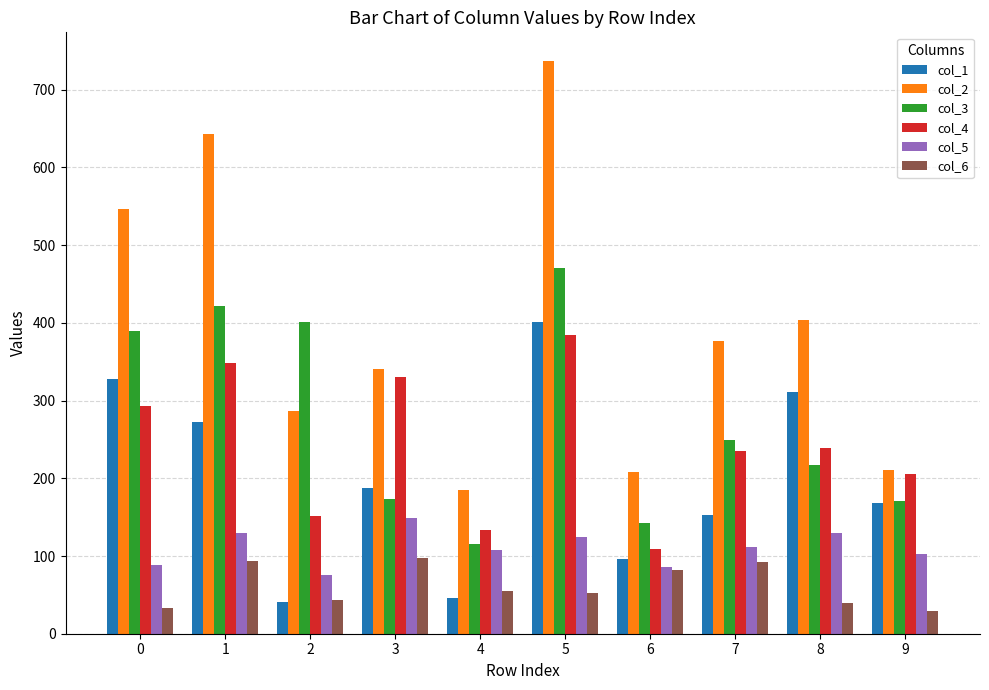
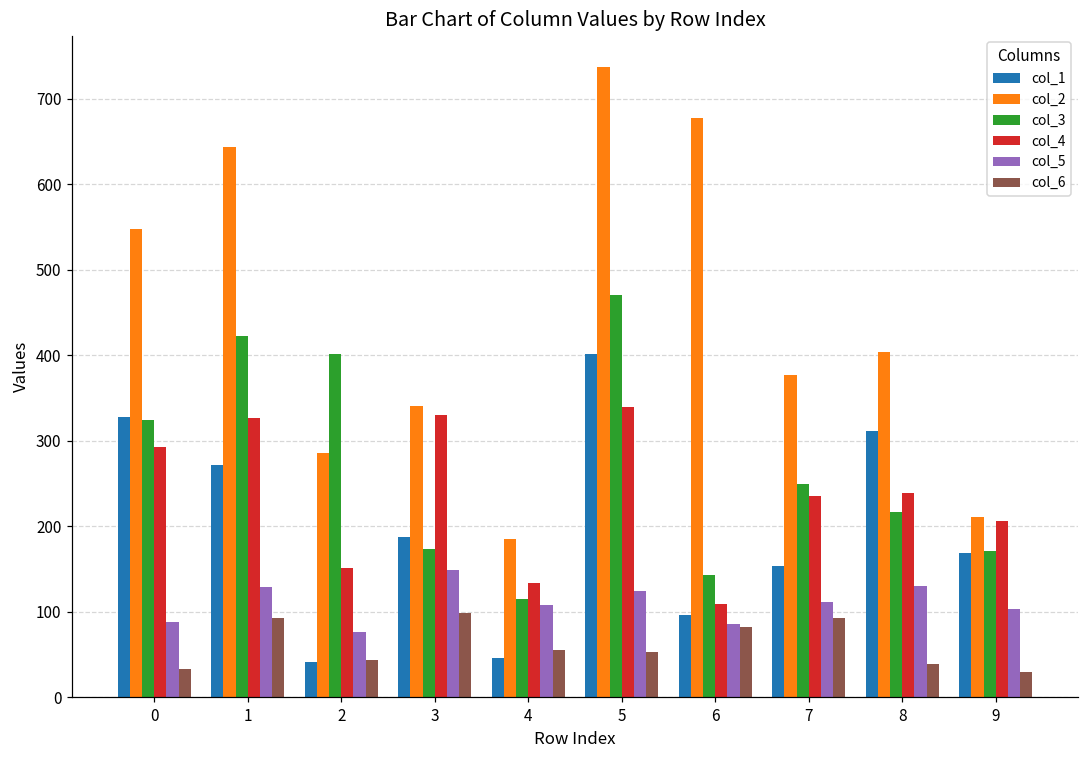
  {
    "col_1": {
      "0": 330,
      "1": 270,
      "2": 40,
      "3": 190,
      "4": 50,
      "5": 400,
      "6": 100,
      "7": 150,
      "8": 310,
      "9": 170
    },
    "col_2": {
      "0": 550,
      "1": 640,
      "2": 290,
      "3": 340,
      "4": 190,
      "5": 740,
-     "6": 210,
+     "6": 680,
      "7": 380,
      "8": 400,
      "9": 210
    },
    "col_3": {
-     "0": 390,
+     "0": 320,
      "1": 420,
      "2": 400,
      "3": 170,
      "4": 120,
      "5": 470,
      "6": 140,
      "7": 250,
      "8": 220,
      "9": 170
    },
    "col_4": {
      "0": 290,
-     "1": 350,
+     "1": 330,
      "2": 150,
      "3": 330,
      "4": 130,
-     "5": 380,
+     "5": 340,
      "6": 110,
      "7": 240,
      "8": 240,
      "9": 210
    },
    "col_5": {
      "0": 90,
      "1": 130,
      "2": 80,
      "3": 150,
      "4": 110,
      "5": 120,
      "6": 90,
      "7": 110,
      "8": 130,
      "9": 100
    },
    "col_6": {
      "0": 30,
      "1": 90,
      "2": 40,
      "3": 100,
      "4": 60,
      "5": 50,
      "6": 80,
      "7": 90,
      "8": 40,
      "9": 30
    }
  }
